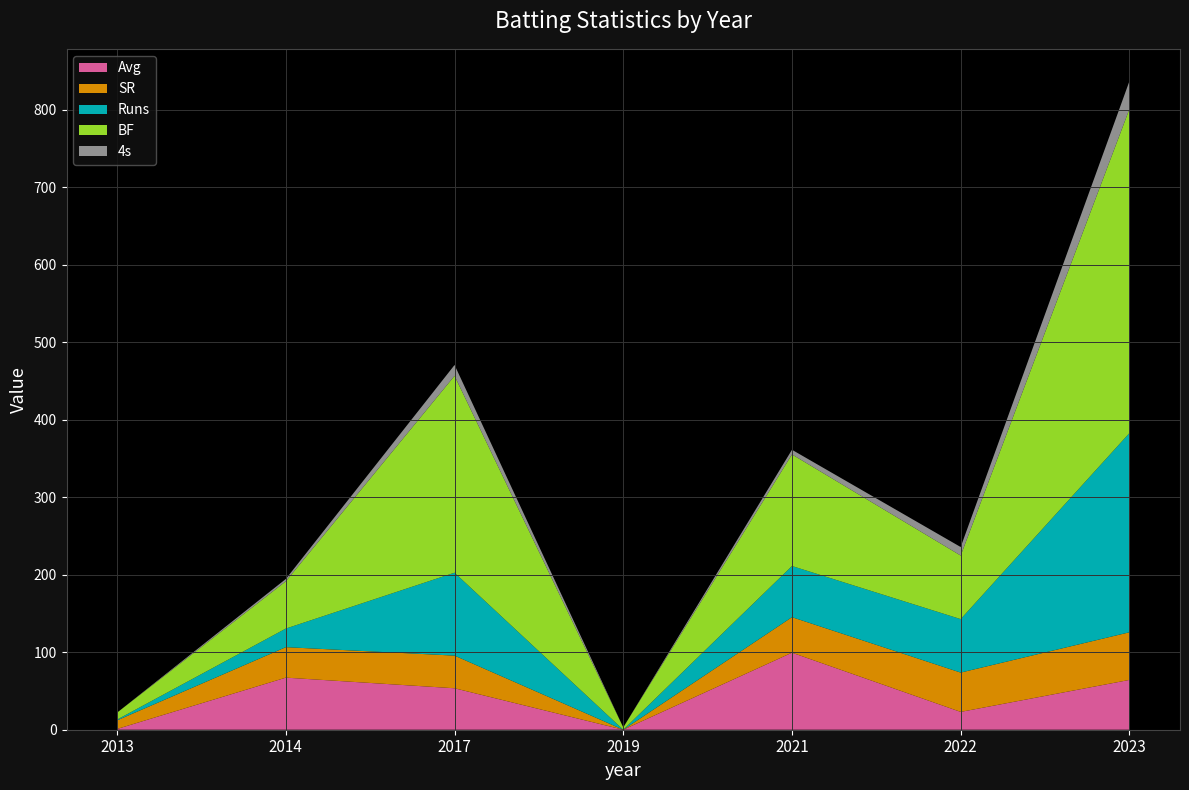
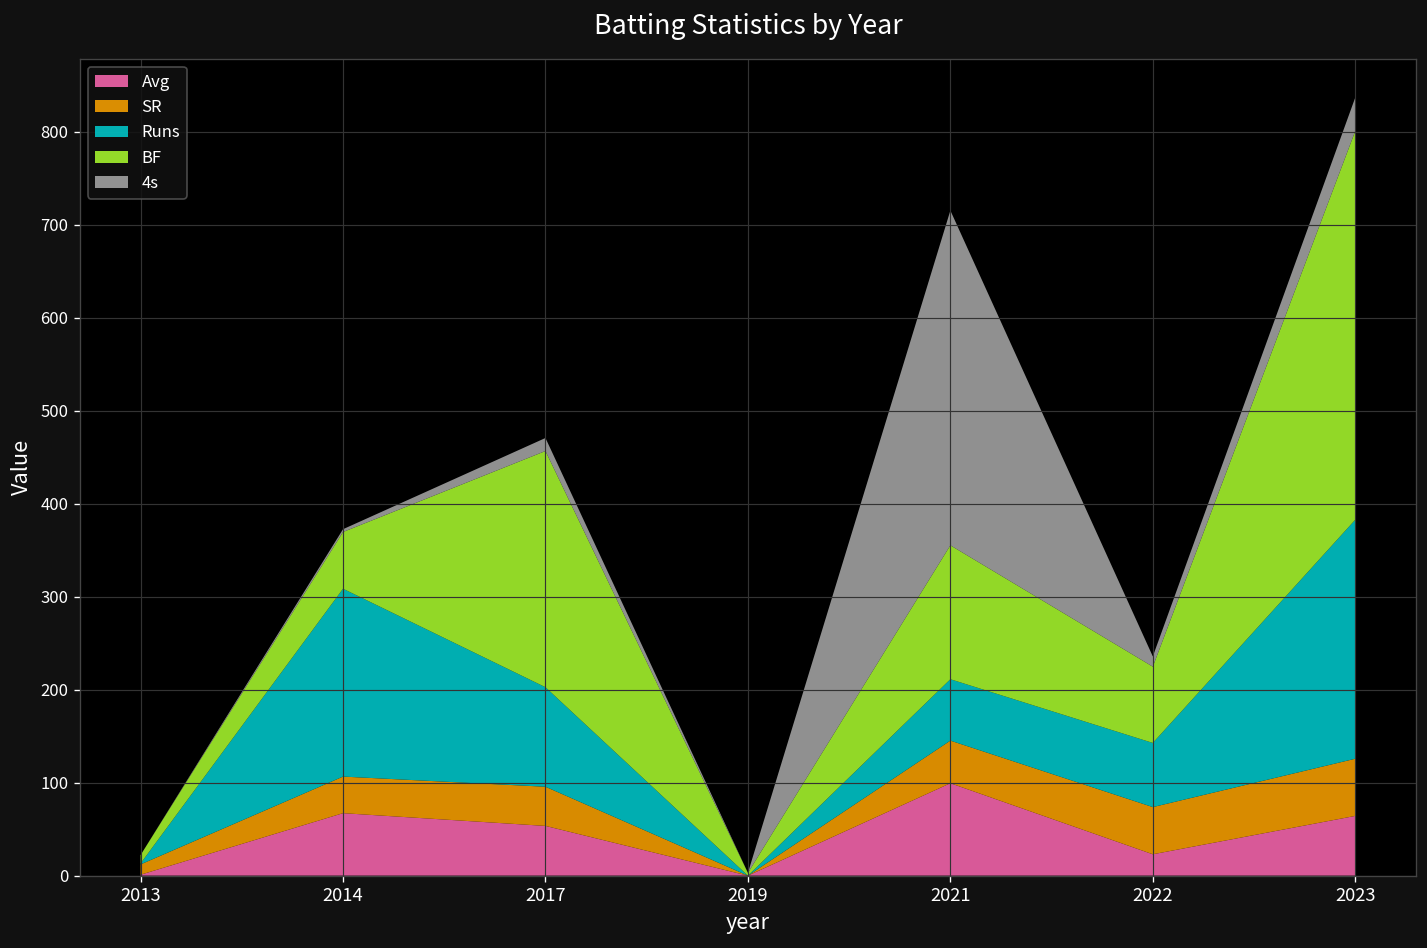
  {
    "Avg": {
      "2014": 70,
      "2017": 50,
      "2021": 100,
      "2022": 20
    },
    "Runs": {
-     "2014": 20,
+     "2014": 200,
      "2017": 110,
      "2021": 70,
      "2022": 70,
      "2023": 260
    },
    "BF": {
      "2017": 250,
      "2021": 140,
      "2022": 80,
      "2023": 420
    },
    "4s": {
      "2017": 10,
-     "2021": 10,
+     "2021": 360,
      "2022": 10,
      "2023": 40
    }
  }
